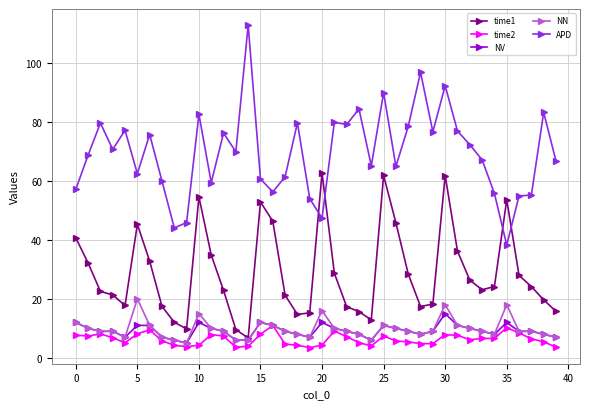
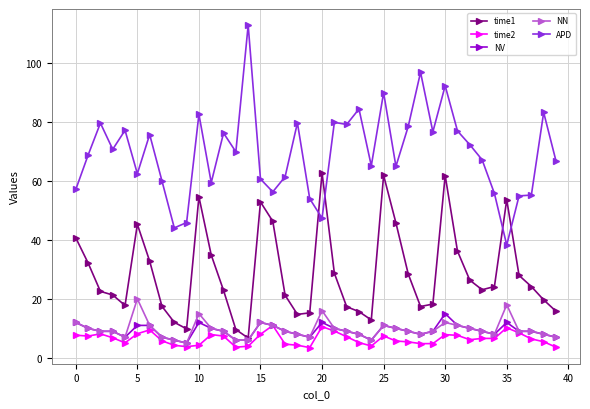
  {
    "time1": {
      "0": 41,
      "5": 45,
      "10": 55,
      "15": 53,
      "20": 63,
      "25": 62,
      "30": 62,
      "35": 54
    },
    "time2": {
      "0": 8,
      "5": 8,
      "10": 4,
      "15": 8,
-     "20": 4,
+     "20": 11,
      "25": 7,
      "30": 8,
      "35": 10
    },
    "NN": {
      "5": 20,
      "10": 15,
      "20": 16,
-     "30": 18,
+     "30": 12,
      "35": 18
    }
  }
